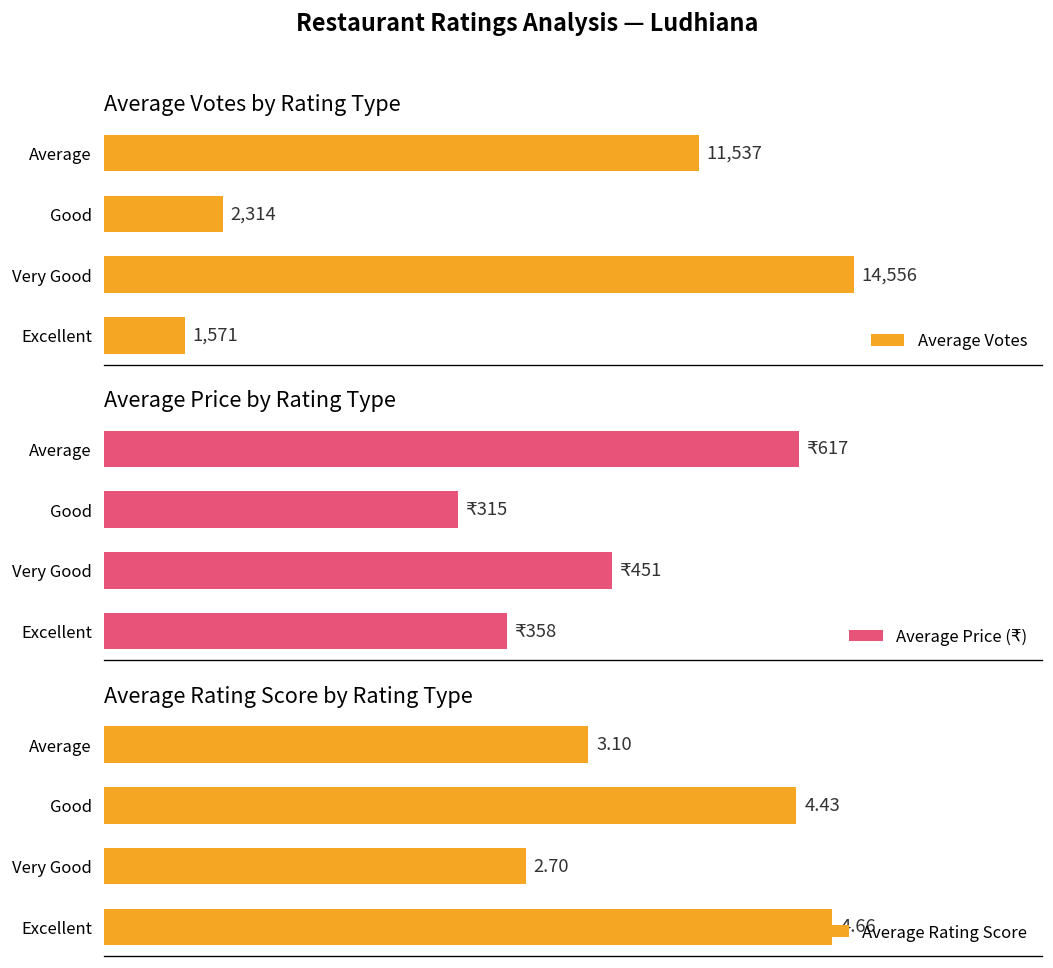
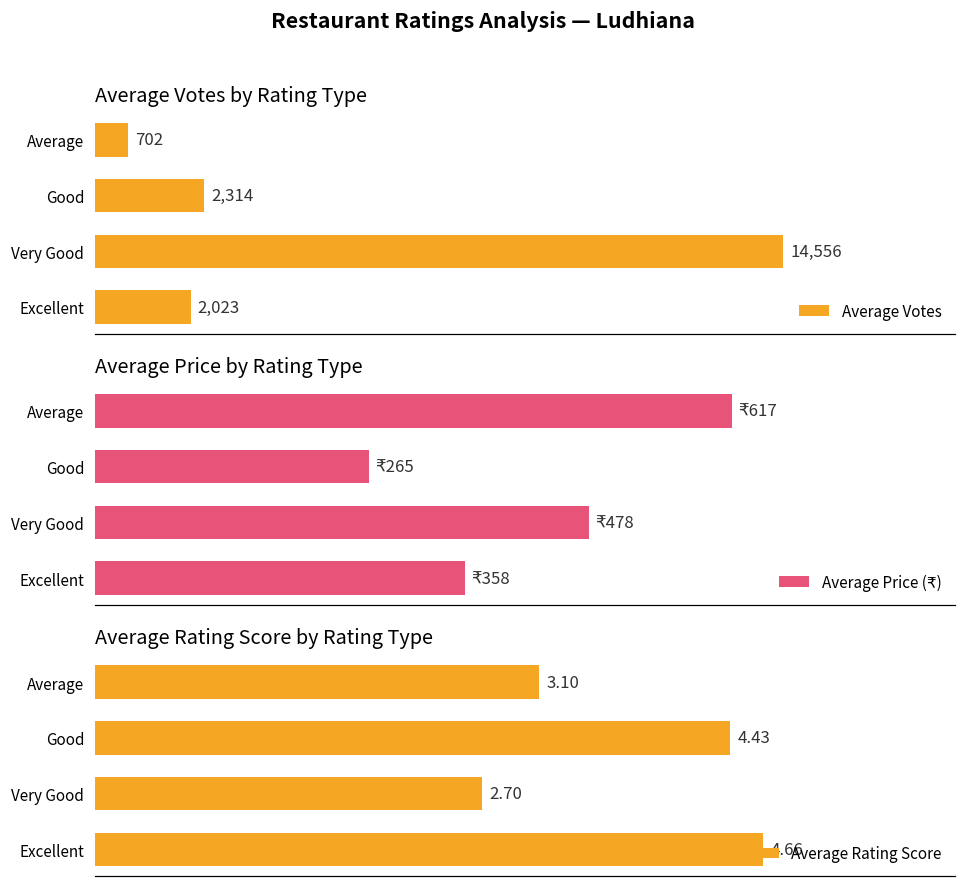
  {
    "Average Votes by Rating Type": {
-     "Average": "11,537",
+     "Average": "702",
      "Good": "2,314",
      "Very Good": "14,556",
-     "Excellent": "1,571"
+     "Excellent": "2,023"
    },
    "Average Price by Rating Type": {
      "Average": "617",
-     "Good": "315",
-     "Very Good": "451",
+     "Good": "265",
+     "Very Good": "478",
      "Excellent": "358"
    },
    "Average Rating Score by Rating Type": {
      "Average": "3.10",
      "Good": "4.43",
      "Very Good": "2.70",
      "Excellent": "4.66"
    }
  }
